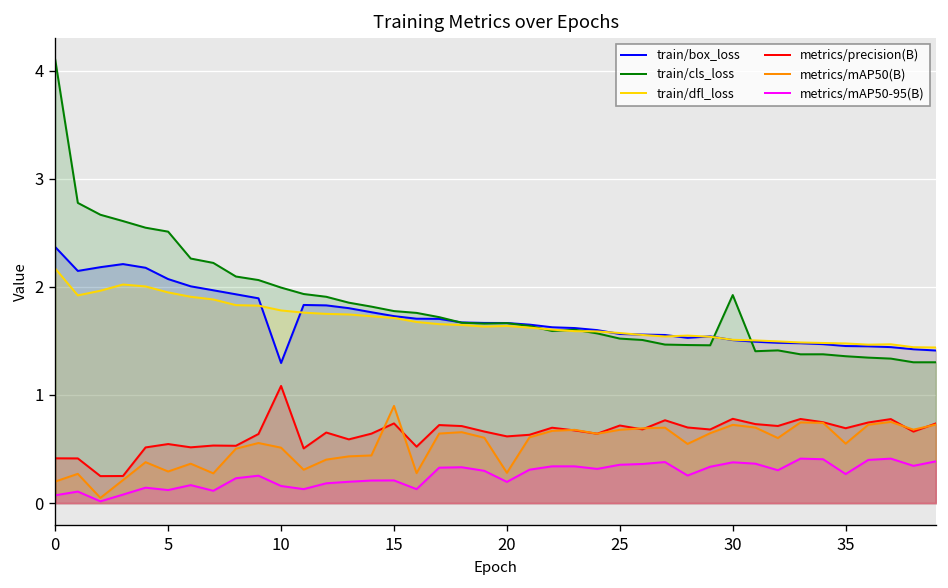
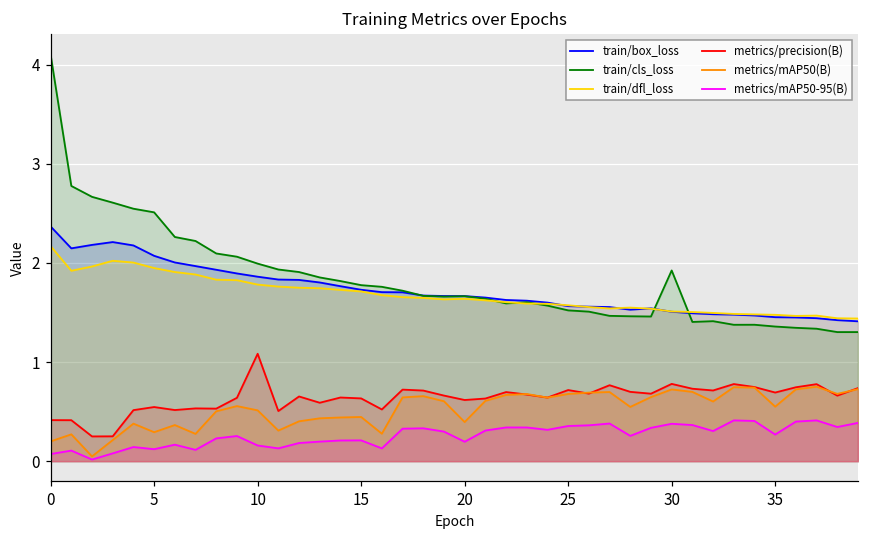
  {
    "train/box_loss": {
      "0": 2.4,
      "5": 2.1,
-     "10": 1.3
+     "10": 1.9
    },
    "train/cls_loss": {
      "0": 4.1,
      "5": 2.5,
      "10": 2.0,
      "15": 1.8,
      "25": 1.5,
      "30": 1.9,
      "35": 1.4
    },
    "train/dfl_loss": {
      "0": 2.2,
      "5": 1.9,
      "10": 1.8
    },
    "metrics/precision(B)": {
      "0": 0.4,
      "5": 0.5,
      "10": 1.1,
-     "15": 0.7,
+     "15": 0.6,
      "20": 0.6,
      "25": 0.7,
      "30": 0.8,
      "35": 0.7
    },
    "metrics/mAP50(B)": {
      "0": 0.2,
      "5": 0.3,
      "10": 0.5,
-     "15": 0.9,
-     "20": 0.3,
+     "15": 0.4,
+     "20": 0.4,
      "25": 0.7,
      "30": 0.7,
      "35": 0.5
    },
    "metrics/mAP50-95(B)": {
      "0": 0.1,
      "5": 0.1,
      "10": 0.2,
      "15": 0.2,
      "20": 0.2,
      "25": 0.4,
      "30": 0.4,
      "35": 0.3
    }
  }
